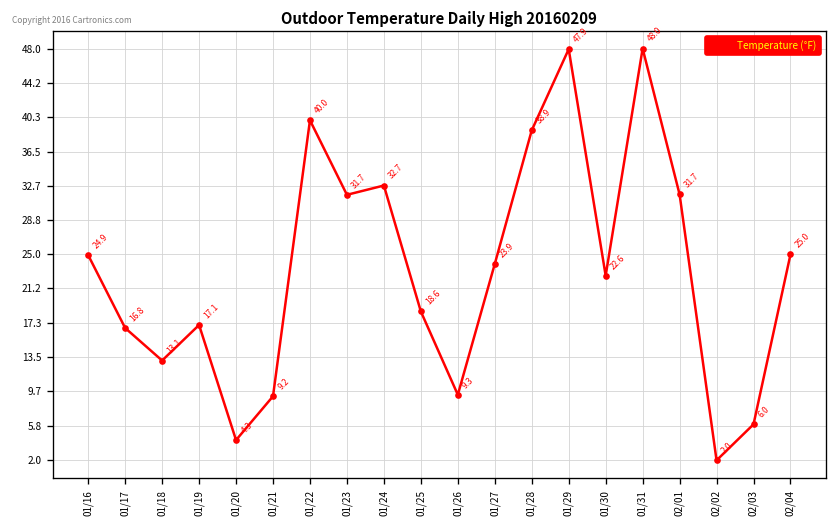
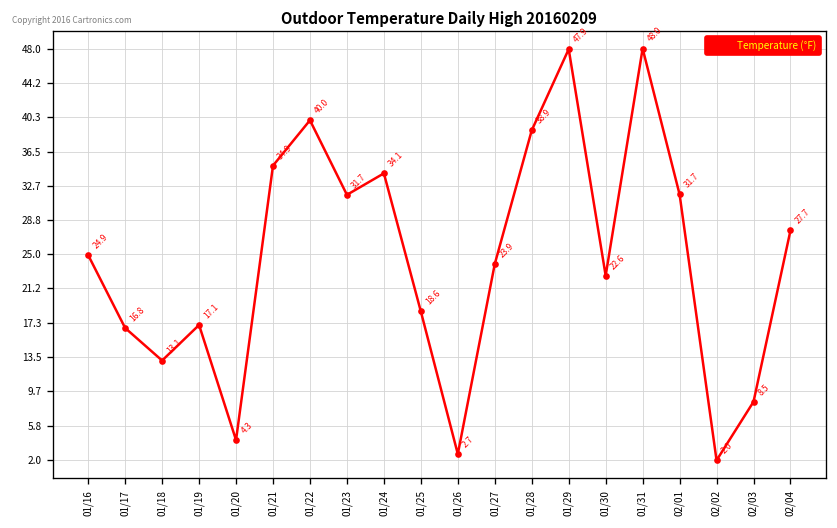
  {
    "01/16": 24.9,
    "01/17": 16.8,
    "01/18": 13.1,
    "01/19": 17.1,
    "01/20": 4.3,
-   "01/21": 9.2,
+   "01/21": 34.9,
    "01/22": 40.0,
    "01/23": 31.7,
-   "01/24": 32.7,
+   "01/24": 34.1,
    "01/25": 18.6,
-   "01/26": 9.3,
+   "01/26": 2.7,
    "01/27": 23.9,
    "01/28": 38.9,
    "01/29": 47.9,
    "01/30": 22.6,
    "01/31": 48.0,
    "02/01": 31.7,
    "02/02": 2.0,
-   "02/03": 6.0,
-   "02/04": 25.0
+   "02/03": 8.5,
+   "02/04": 27.7
  }
